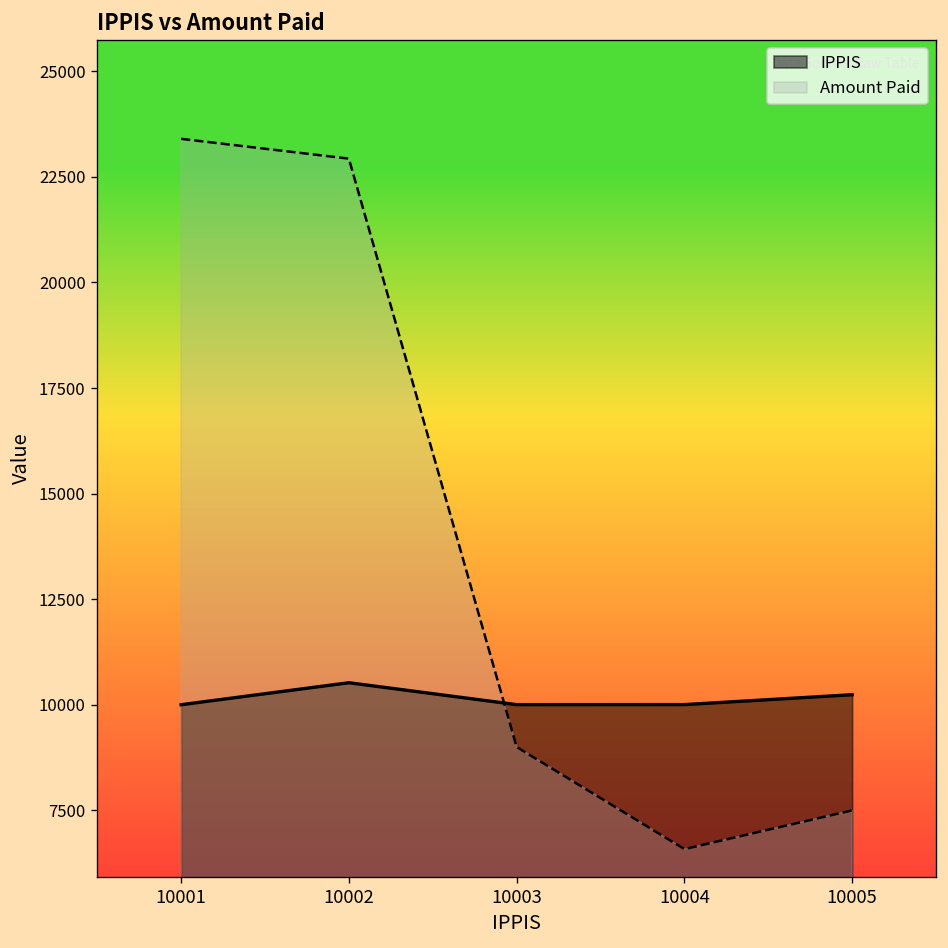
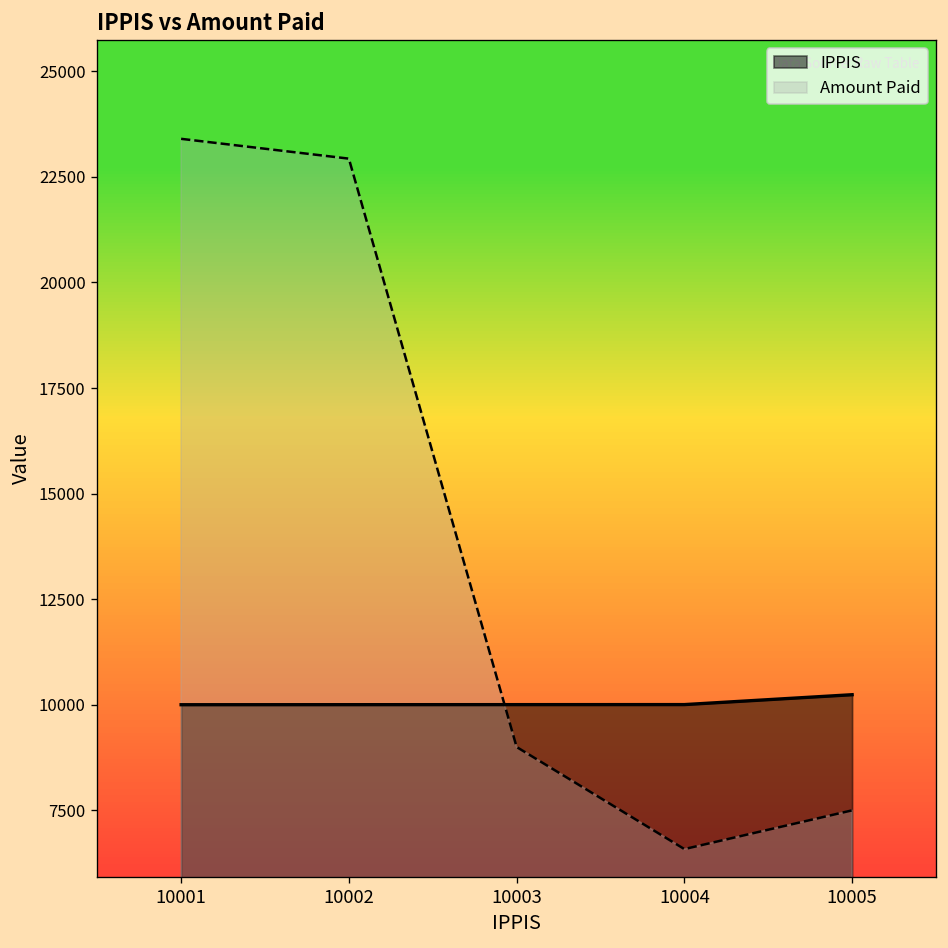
  {
    "IPPIS": {
      "10001": 10000,
-     "10002": 10500,
+     "10002": 10000,
      "10003": 10000,
      "10004": 10000,
      "10005": 10200
    },
    "Amount Paid": {
      "10001": 23400,
      "10002": 22900,
      "10003": 9000,
      "10004": 6600,
      "10005": 7500
    }
  }
